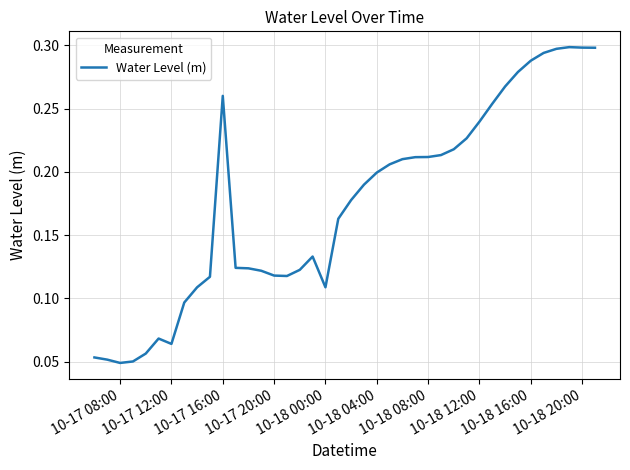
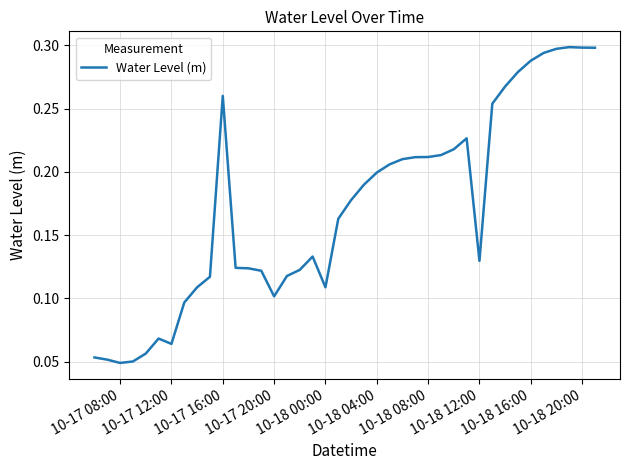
  {
    "10-17 08:00": 0.049,
    "10-17 12:00": 0.064,
    "10-17 16:00": 0.260,
-   "10-17 20:00": 0.118,
+   "10-17 20:00": 0.102,
    "10-18 00:00": 0.109,
    "10-18 04:00": 0.200,
    "10-18 08:00": 0.212,
-   "10-18 12:00": 0.240,
+   "10-18 12:00": 0.130,
    "10-18 16:00": 0.288,
    "10-18 20:00": 0.298
  }
